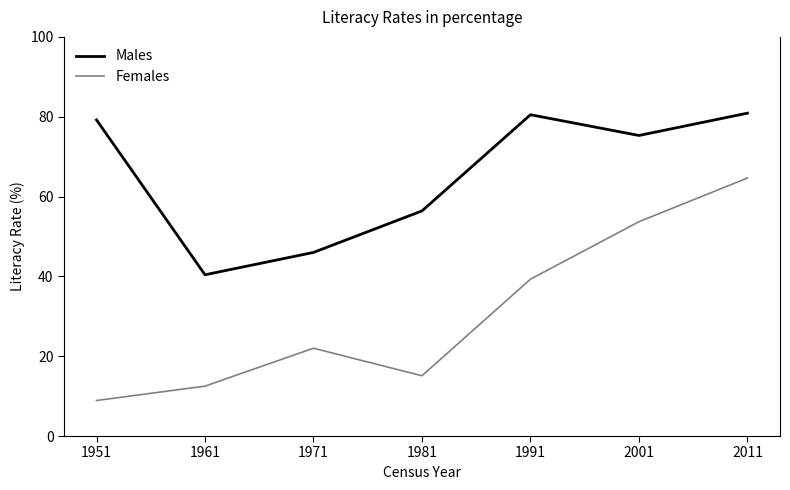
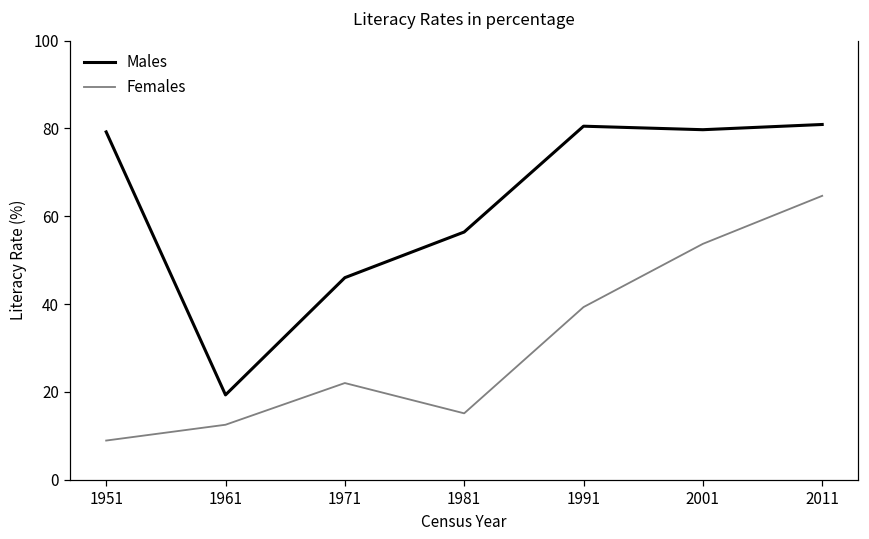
  {
    "Males": {
      "1951": 79,
-     "1961": 40,
+     "1961": 19,
      "1971": 46,
      "1981": 56,
      "1991": 81,
-     "2001": 75,
+     "2001": 80,
      "2011": 81
    },
    "Females": {
      "1951": 9,
      "1961": 13,
      "1971": 22,
      "1981": 15,
      "1991": 39,
      "2001": 54,
      "2011": 65
    }
  }
